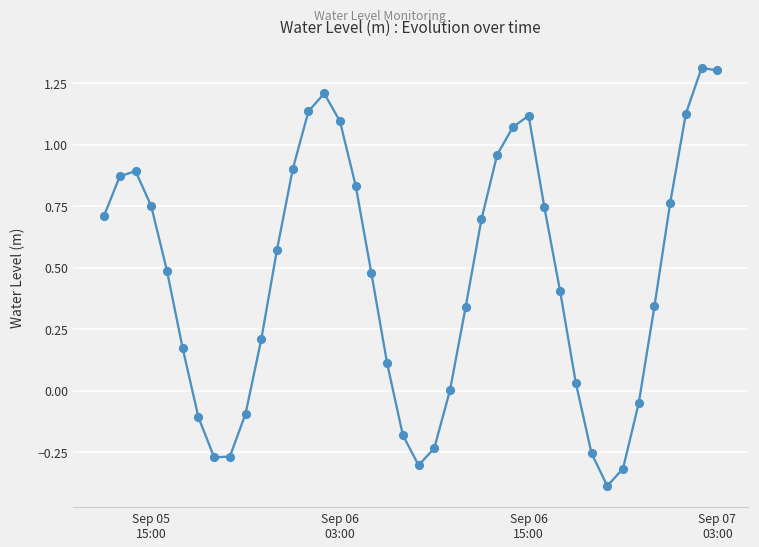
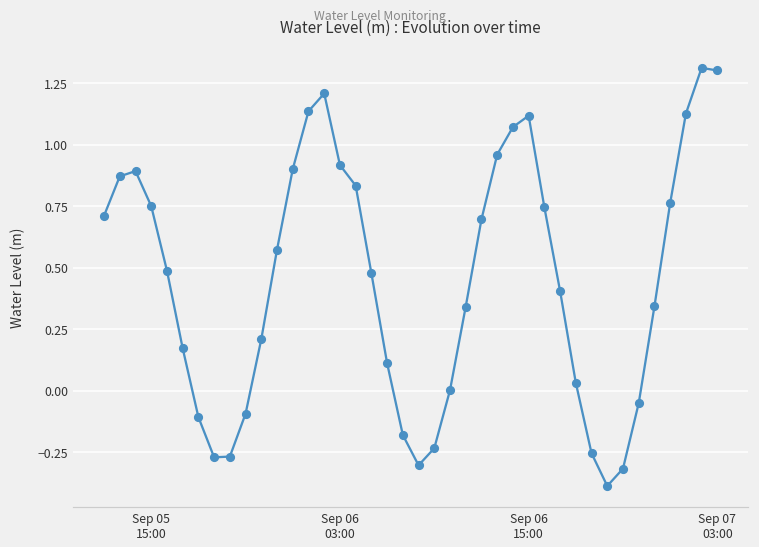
  {
    "Sep 05 15:00": 0.75,
-   "Sep 06 03:00": 1.10,
+   "Sep 06 03:00": 0.92,
    "Sep 06 15:00": 1.12,
    "Sep 07 03:00": 1.30
  }
